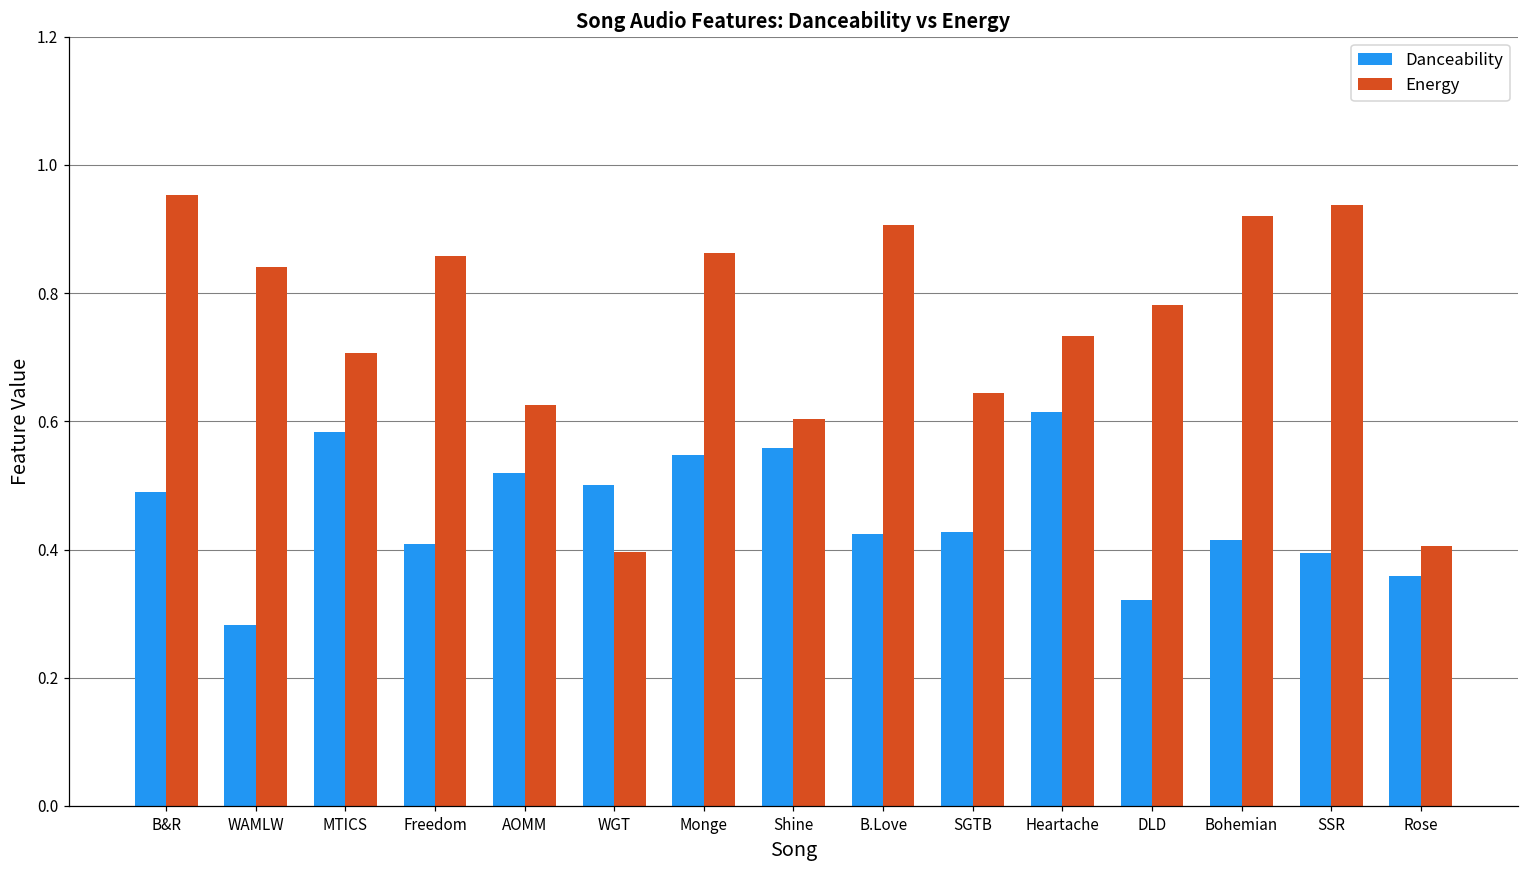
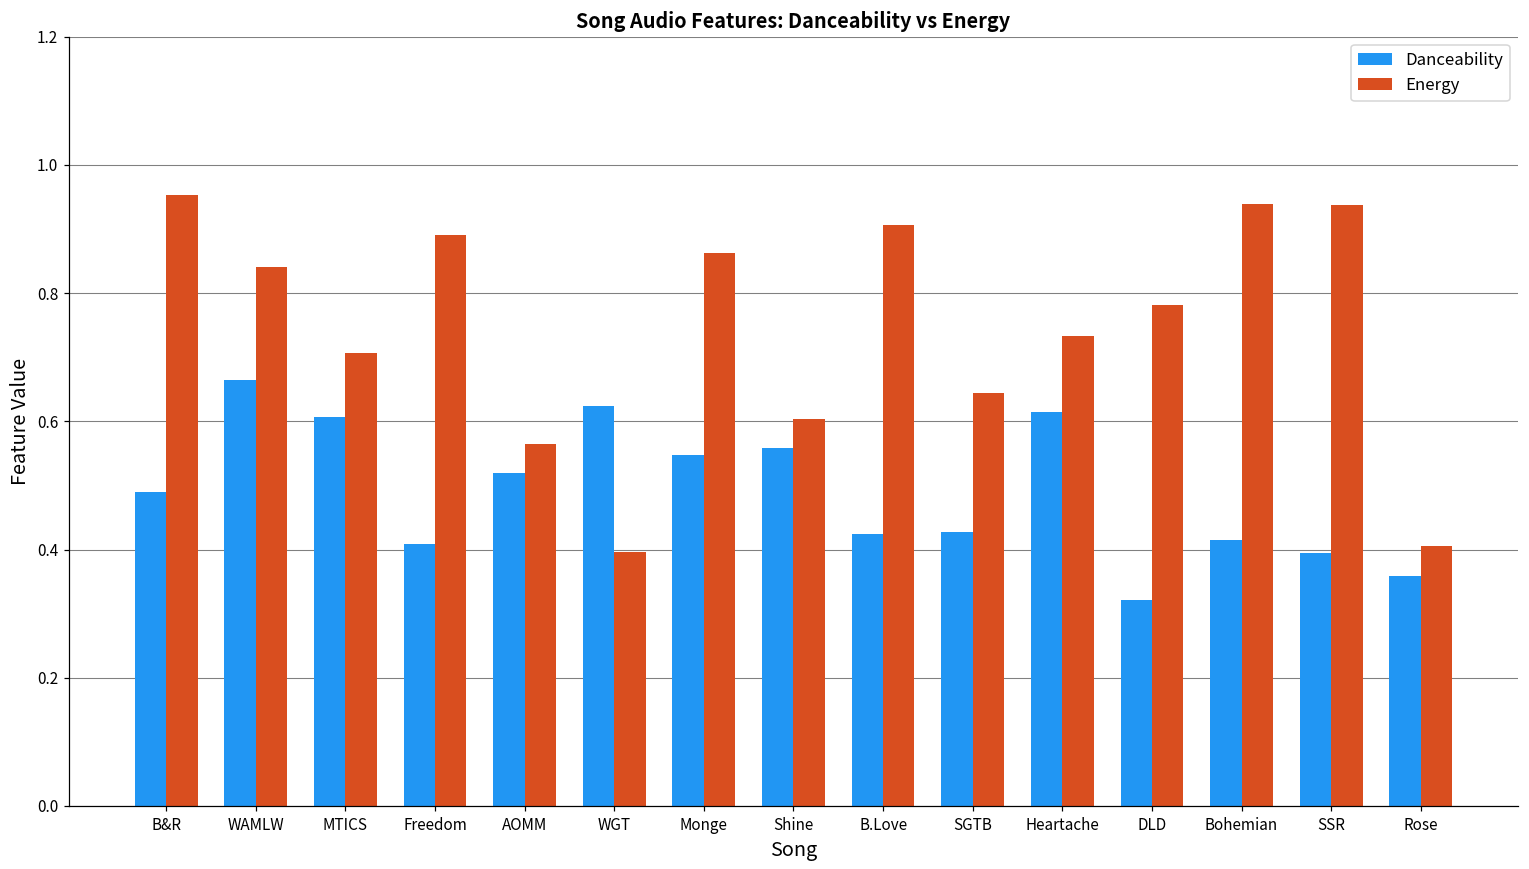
  {
    "Danceability": {
      "B&R": 0.49,
-     "WAMLW": 0.28,
-     "MTICS": 0.58,
+     "WAMLW": 0.67,
+     "MTICS": 0.61,
      "Freedom": 0.41,
      "AOMM": 0.52,
-     "WGT": 0.50,
+     "WGT": 0.62,
      "Monge": 0.55,
      "Shine": 0.56,
      "B.Love": 0.42,
      "SGTB": 0.43,
      "Heartache": 0.62,
      "DLD": 0.32,
      "Bohemian": 0.42,
      "SSR": 0.40,
      "Rose": 0.36
    },
    "Energy": {
      "B&R": 0.95,
      "WAMLW": 0.84,
      "MTICS": 0.71,
-     "Freedom": 0.86,
-     "AOMM": 0.63,
+     "Freedom": 0.89,
+     "AOMM": 0.57,
      "WGT": 0.40,
      "Monge": 0.86,
      "Shine": 0.60,
      "B.Love": 0.91,
      "SGTB": 0.64,
      "Heartache": 0.73,
      "DLD": 0.78,
-     "Bohemian": 0.92,
+     "Bohemian": 0.94,
      "SSR": 0.94,
      "Rose": 0.41
    }
  }
